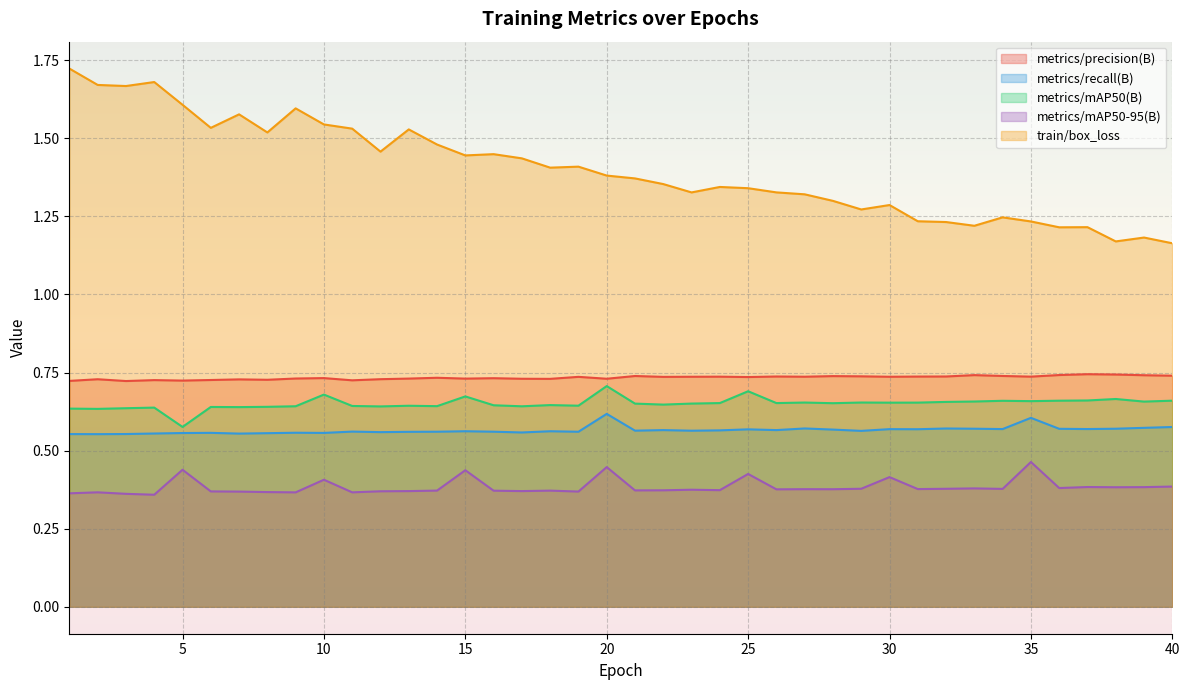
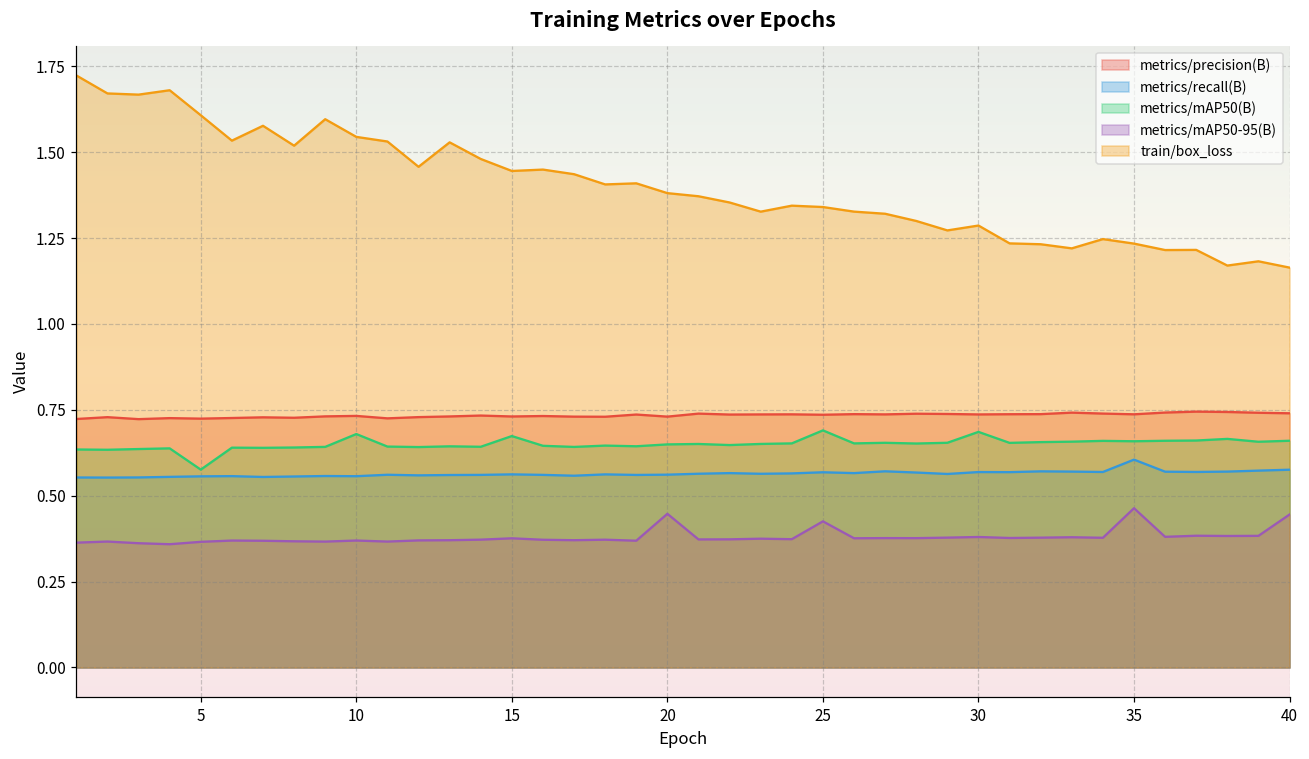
  {
    "metrics/recall(B)": {
      "5": 0.56,
      "10": 0.56,
      "15": 0.56,
-     "20": 0.62,
+     "20": 0.56,
      "25": 0.57,
      "30": 0.57,
      "35": 0.61,
      "40": 0.58
    },
    "metrics/mAP50(B)": {
      "5": 0.58,
      "10": 0.68,
      "15": 0.67,
-     "20": 0.71,
+     "20": 0.65,
      "25": 0.69,
-     "30": 0.65,
+     "30": 0.69,
      "35": 0.66,
      "40": 0.66
    },
    "metrics/mAP50-95(B)": {
-     "5": 0.44,
-     "10": 0.41,
-     "15": 0.44,
+     "5": 0.37,
+     "10": 0.37,
+     "15": 0.38,
      "20": 0.45,
      "25": 0.43,
-     "30": 0.42,
+     "30": 0.38,
      "35": 0.46,
-     "40": 0.39
+     "40": 0.45
    }
  }
